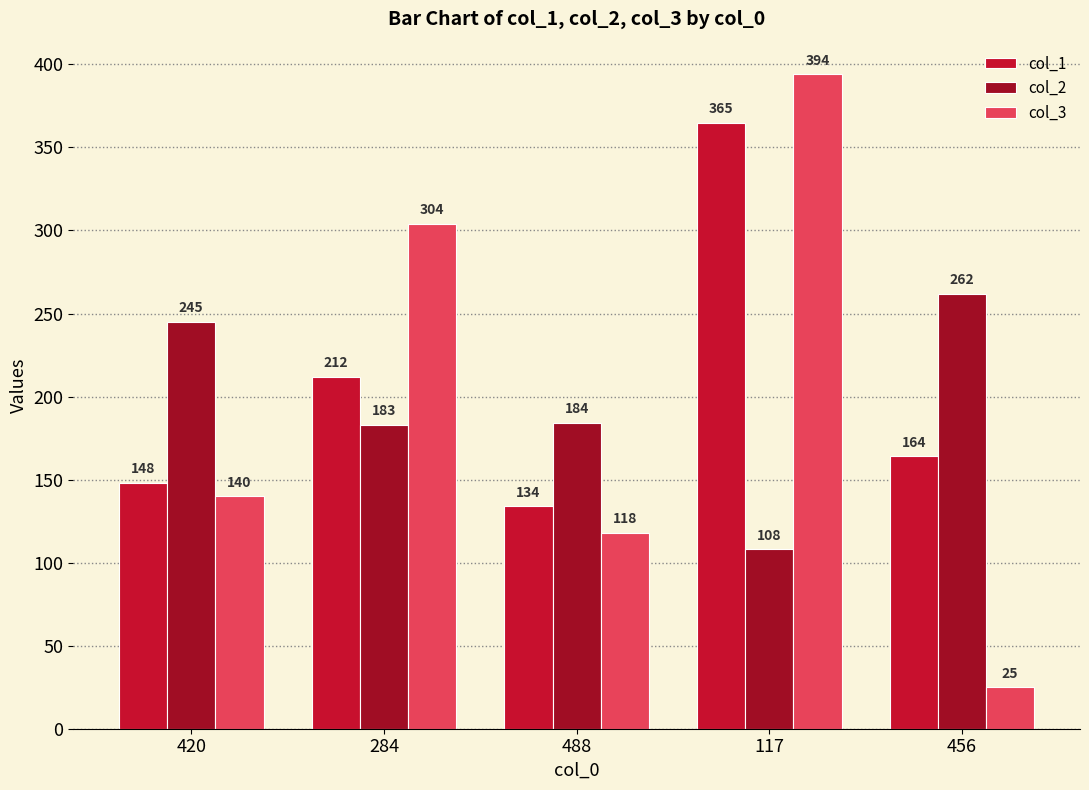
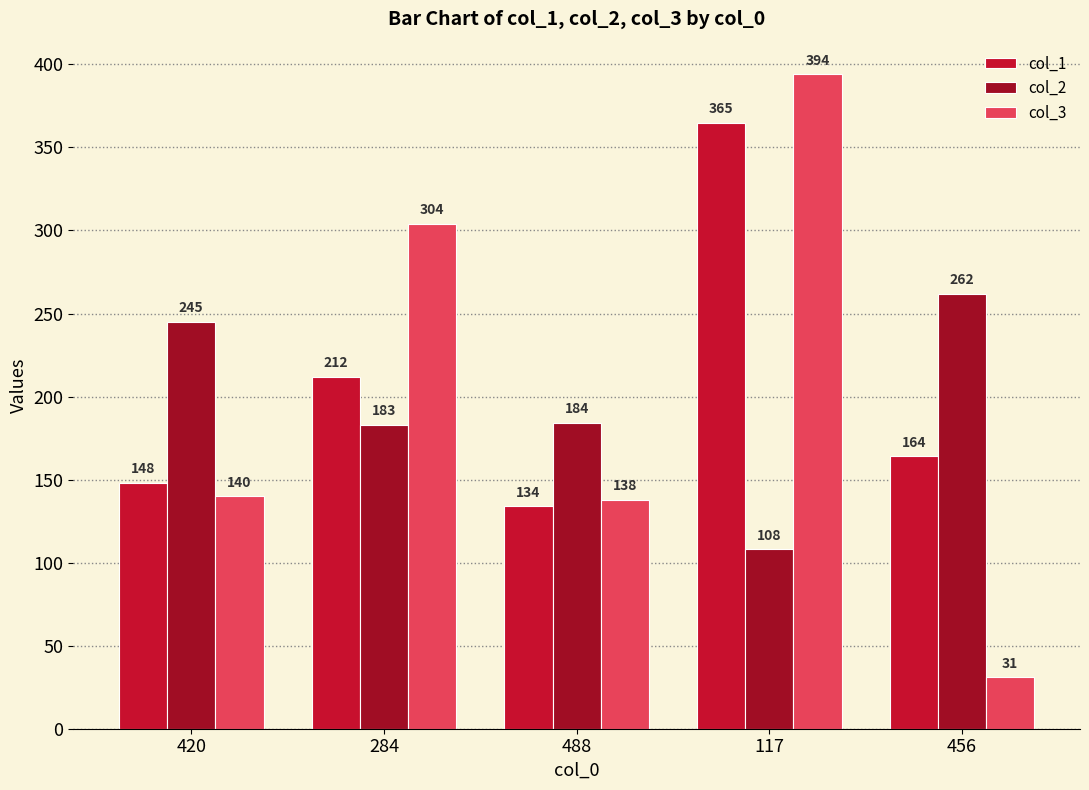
  {
    "col_3": {
      "420": 140,
      "284": 304,
-     "488": 118,
+     "488": 138,
      "117": 394,
-     "456": 25
+     "456": 31
    }
  }
